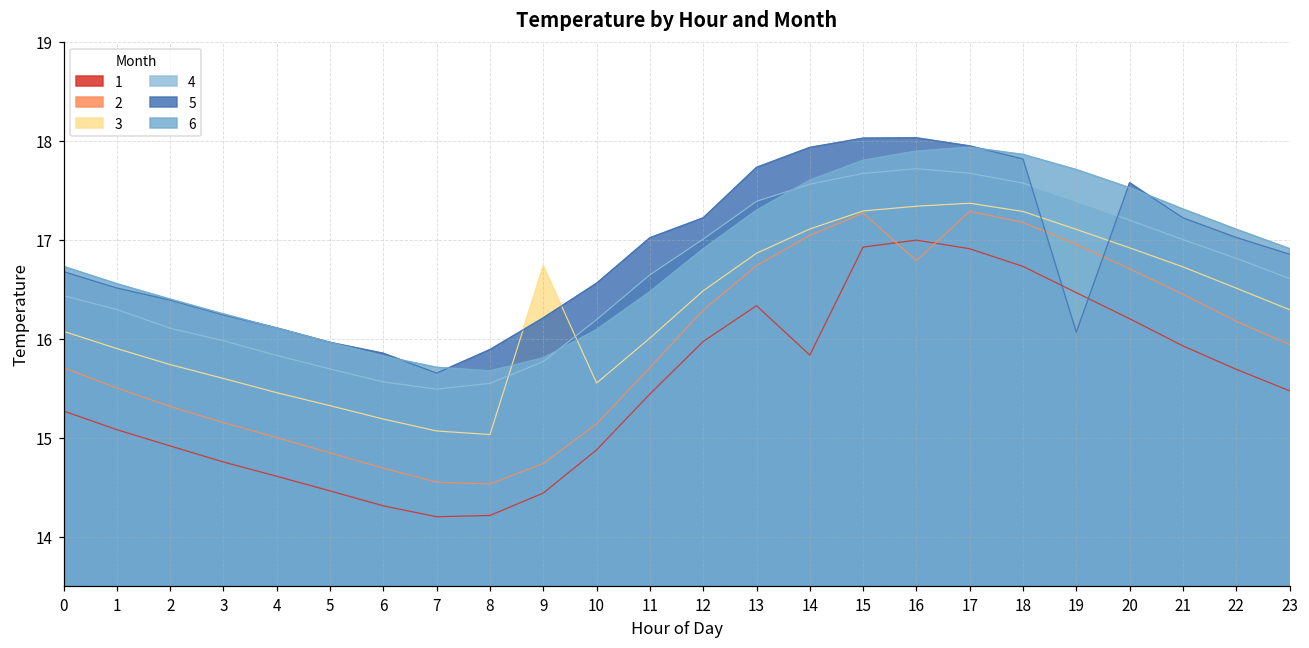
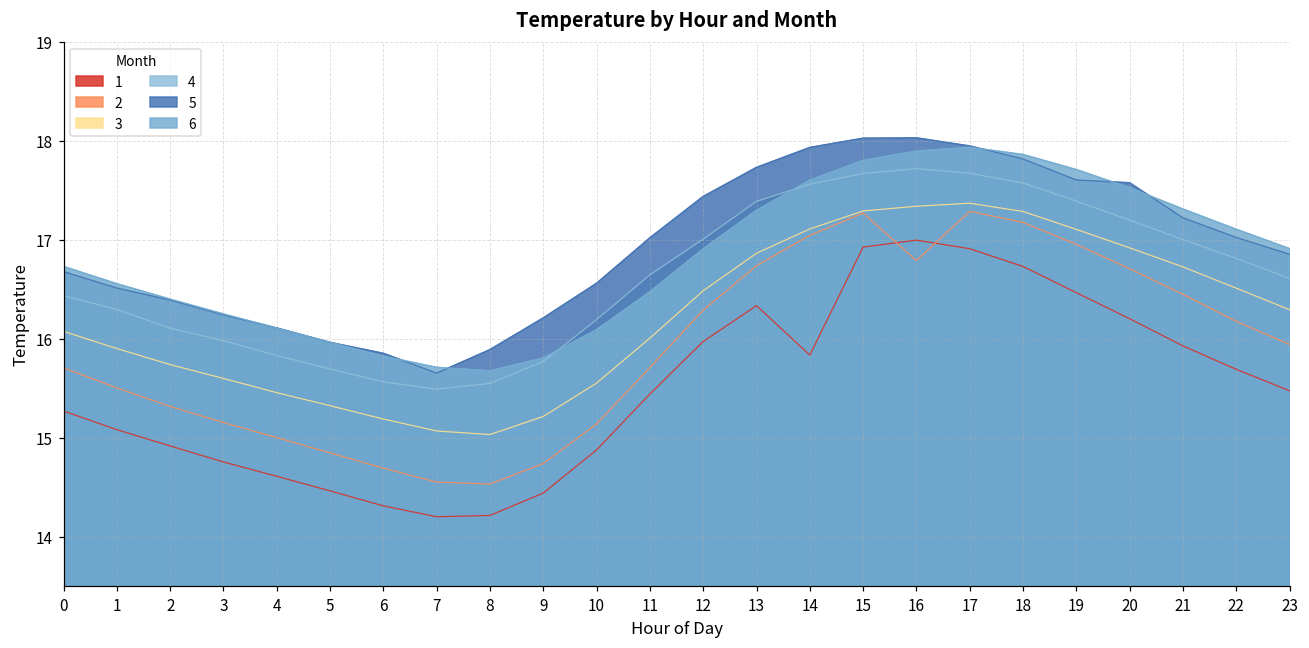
  {
    "1": {
      "0": 15.3,
      "1": 15.1,
      "2": 14.9,
      "3": 14.8,
      "4": 14.6,
      "5": 14.5,
      "6": 14.3,
      "7": 14.2,
      "8": 14.2,
      "9": 14.4,
      "10": 14.9,
      "11": 15.4,
      "12": 16.0,
      "13": 16.3,
      "14": 15.8,
      "15": 16.9,
      "16": 17.0,
      "17": 16.9,
      "18": 16.7,
      "19": 16.5,
      "20": 16.2,
      "21": 15.9,
      "22": 15.7,
      "23": 15.5
    },
    "2": {
      "0": 15.7,
      "1": 15.5,
      "2": 15.3,
      "3": 15.2,
      "4": 15.0,
      "5": 14.8,
      "6": 14.7,
      "7": 14.6,
      "8": 14.5,
      "9": 14.7,
      "10": 15.1,
      "11": 15.7,
      "12": 16.3,
      "13": 16.7,
      "14": 17.0,
      "16": 16.8,
      "17": 17.3,
      "18": 17.2,
      "19": 17.0,
      "20": 16.7,
      "21": 16.4,
      "22": 16.2,
      "23": 15.9
    },
    "3": {
      "0": 16.1,
      "1": 15.9,
      "2": 15.7,
      "3": 15.6,
      "4": 15.5,
      "5": 15.3,
      "6": 15.2,
      "7": 15.1,
      "8": 15.0,
-     "9": 16.7,
+     "9": 15.2,
      "10": 15.6,
      "11": 16.0,
      "12": 16.5,
      "13": 16.9,
      "14": 17.1,
      "16": 17.3,
      "17": 17.4,
      "18": 17.3,
      "19": 17.1,
      "20": 16.9,
      "21": 16.7,
      "22": 16.5,
      "23": 16.3
    },
    "5": {
      "0": 16.7,
      "1": 16.5,
      "6": 15.9,
      "7": 15.7,
      "8": 15.9,
      "9": 16.2,
      "10": 16.6,
      "11": 17.0,
-     "12": 17.2,
+     "12": 17.4,
      "13": 17.7,
      "14": 17.9,
      "15": 18.0,
      "16": 18.0,
      "18": 17.8,
-     "19": 16.1,
+     "19": 17.6,
      "20": 17.6,
      "21": 17.2,
      "22": 17.0,
      "23": 16.9
    }
  }
